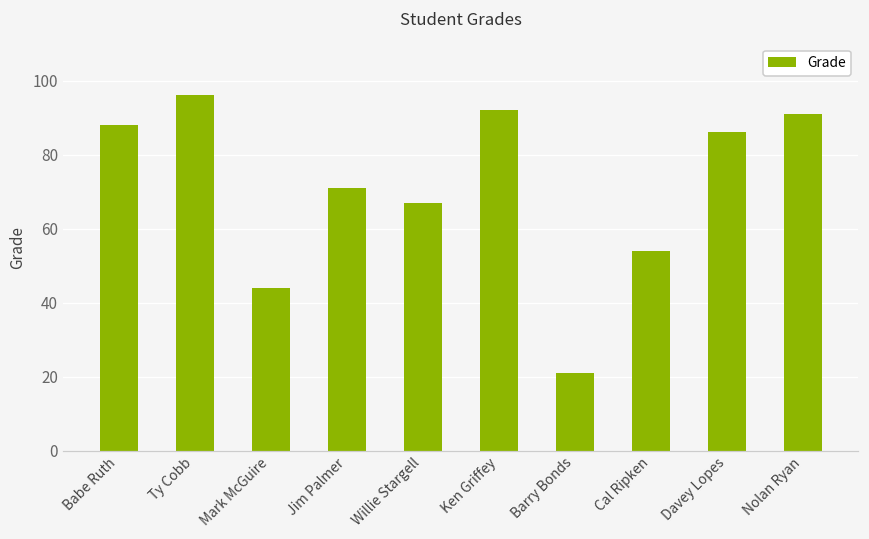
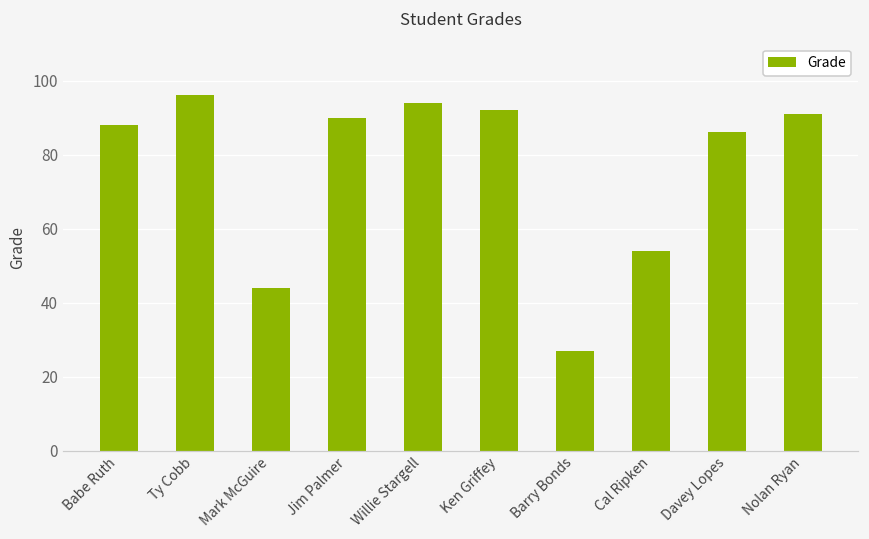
  {
    "Babe Ruth": 88,
    "Ty Cobb": 96,
    "Mark McGuire": 44,
-   "Jim Palmer": 71,
-   "Willie Stargell": 67,
+   "Jim Palmer": 90,
+   "Willie Stargell": 94,
    "Ken Griffey": 92,
-   "Barry Bonds": 21,
+   "Barry Bonds": 27,
    "Cal Ripken": 54,
    "Davey Lopes": 86,
    "Nolan Ryan": 91
  }
